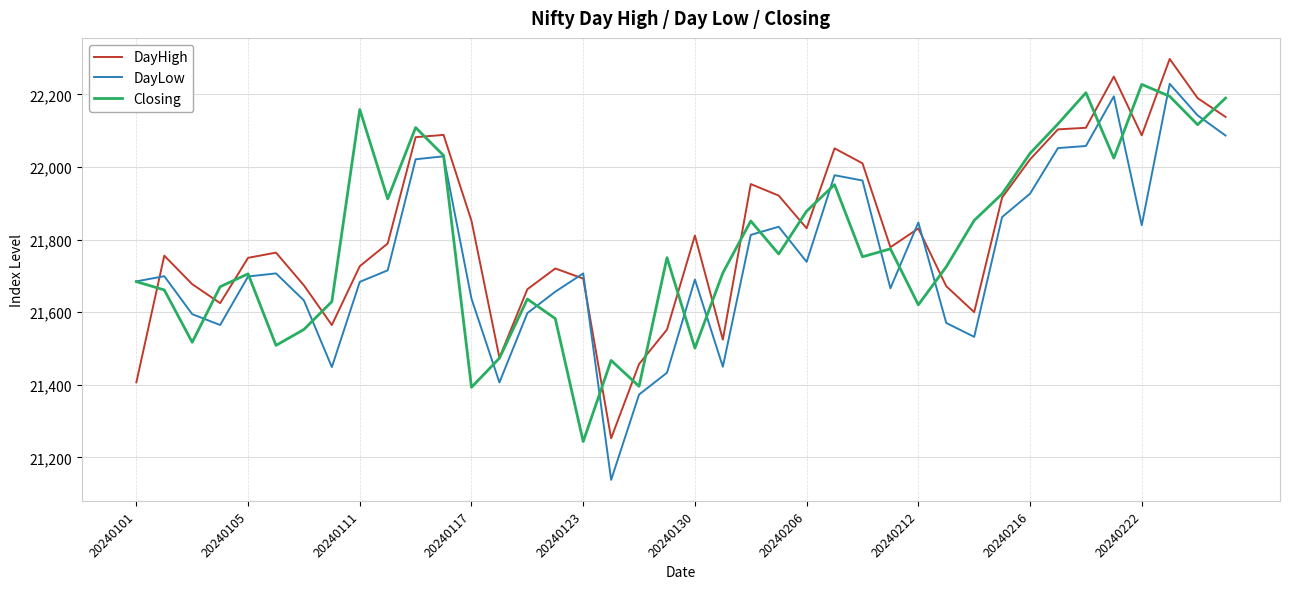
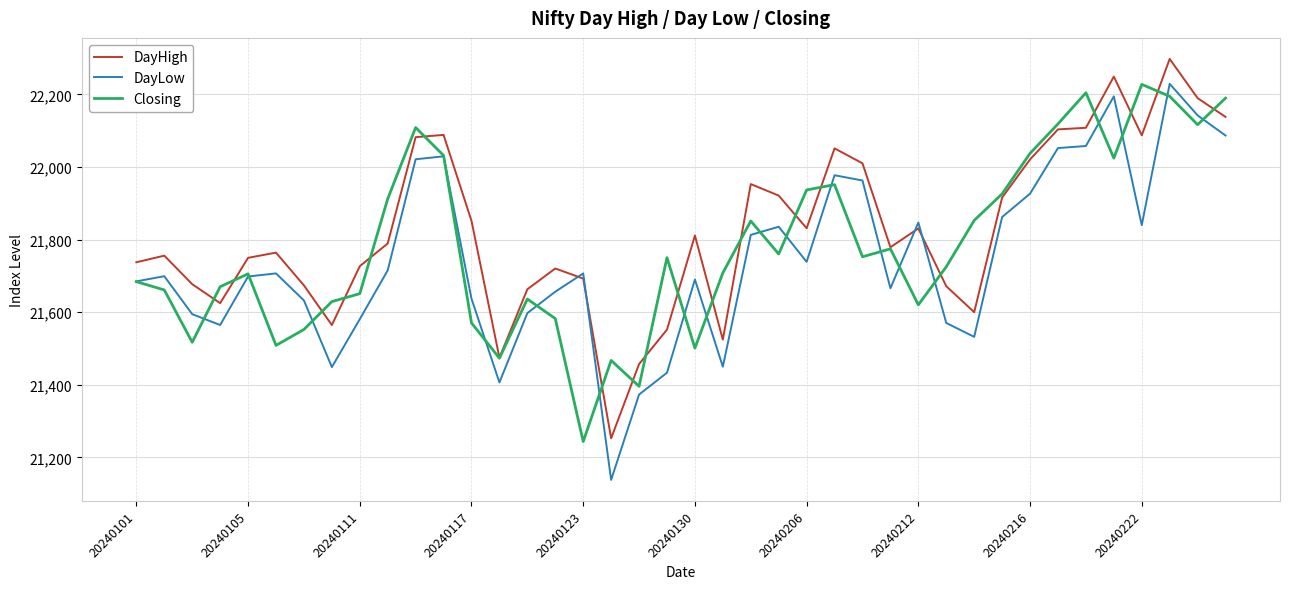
  {
    "DayHigh": {
-     "20240101": "21,410",
+     "20240101": "21,740",
      "20240105": "21,750",
      "20240111": "21,730",
      "20240117": "21,850",
      "20240123": "21,690",
      "20240130": "21,810",
      "20240206": "21,830",
      "20240212": "21,830",
      "20240216": "22,020",
      "20240222": "22,090"
    },
    "DayLow": {
      "20240105": "21,700",
-     "20240111": "21,680",
+     "20240111": "21,580",
      "20240117": "21,640",
      "20240123": "21,710",
      "20240130": "21,690",
      "20240206": "21,740",
      "20240212": "21,850",
      "20240216": "21,930",
      "20240222": "21,840"
    },
    "Closing": {
      "20240105": "21,710",
-     "20240111": "22,160",
-     "20240117": "21,390",
+     "20240111": "21,650",
+     "20240117": "21,570",
      "20240123": "21,240",
      "20240130": "21,500",
-     "20240206": "21,880",
+     "20240206": "21,940",
      "20240212": "21,620",
      "20240216": "22,040",
      "20240222": "22,230"
    }
  }
